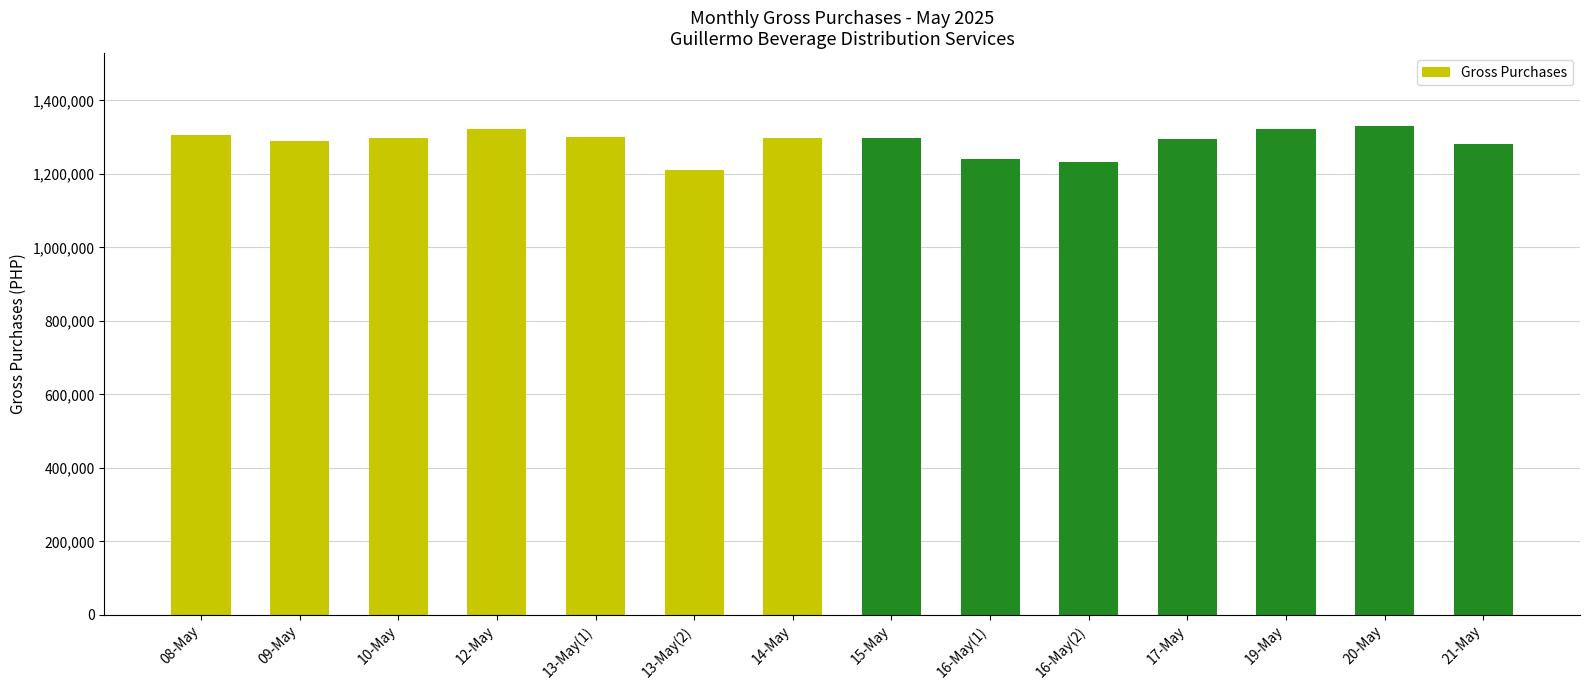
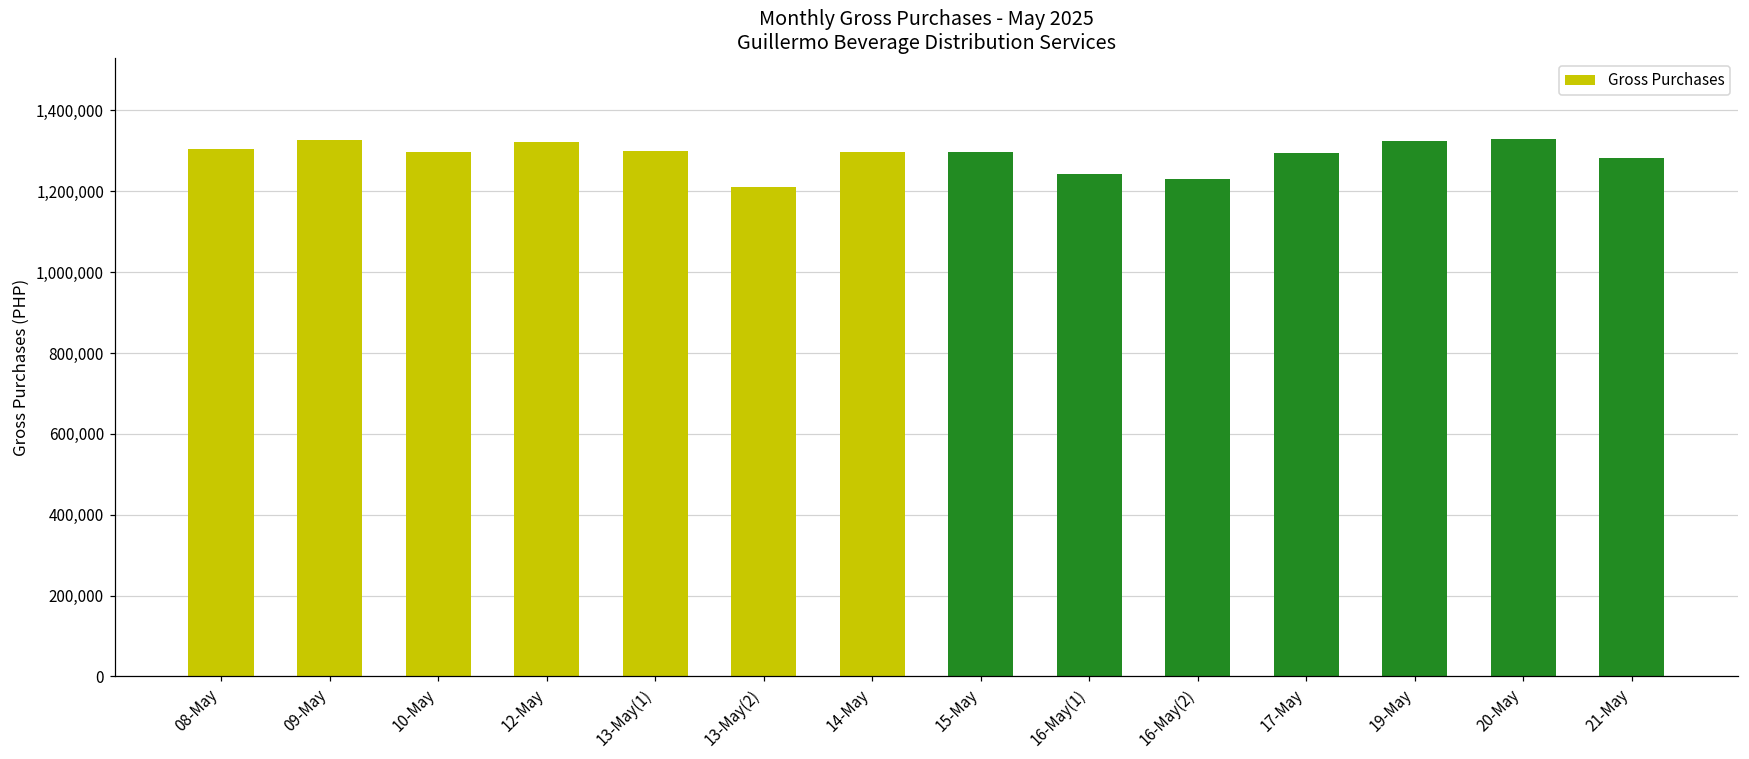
  {
    "08-May": "1,310,000",
-   "09-May": "1,290,000",
+   "09-May": "1,330,000",
    "10-May": "1,300,000",
    "12-May": "1,320,000",
    "13-May(1)": "1,300,000",
    "13-May(2)": "1,210,000",
    "14-May": "1,300,000",
    "15-May": "1,300,000",
    "16-May(1)": "1,240,000",
    "16-May(2)": "1,230,000",
    "17-May": "1,300,000",
    "19-May": "1,320,000",
    "20-May": "1,330,000",
    "21-May": "1,280,000"
  }
